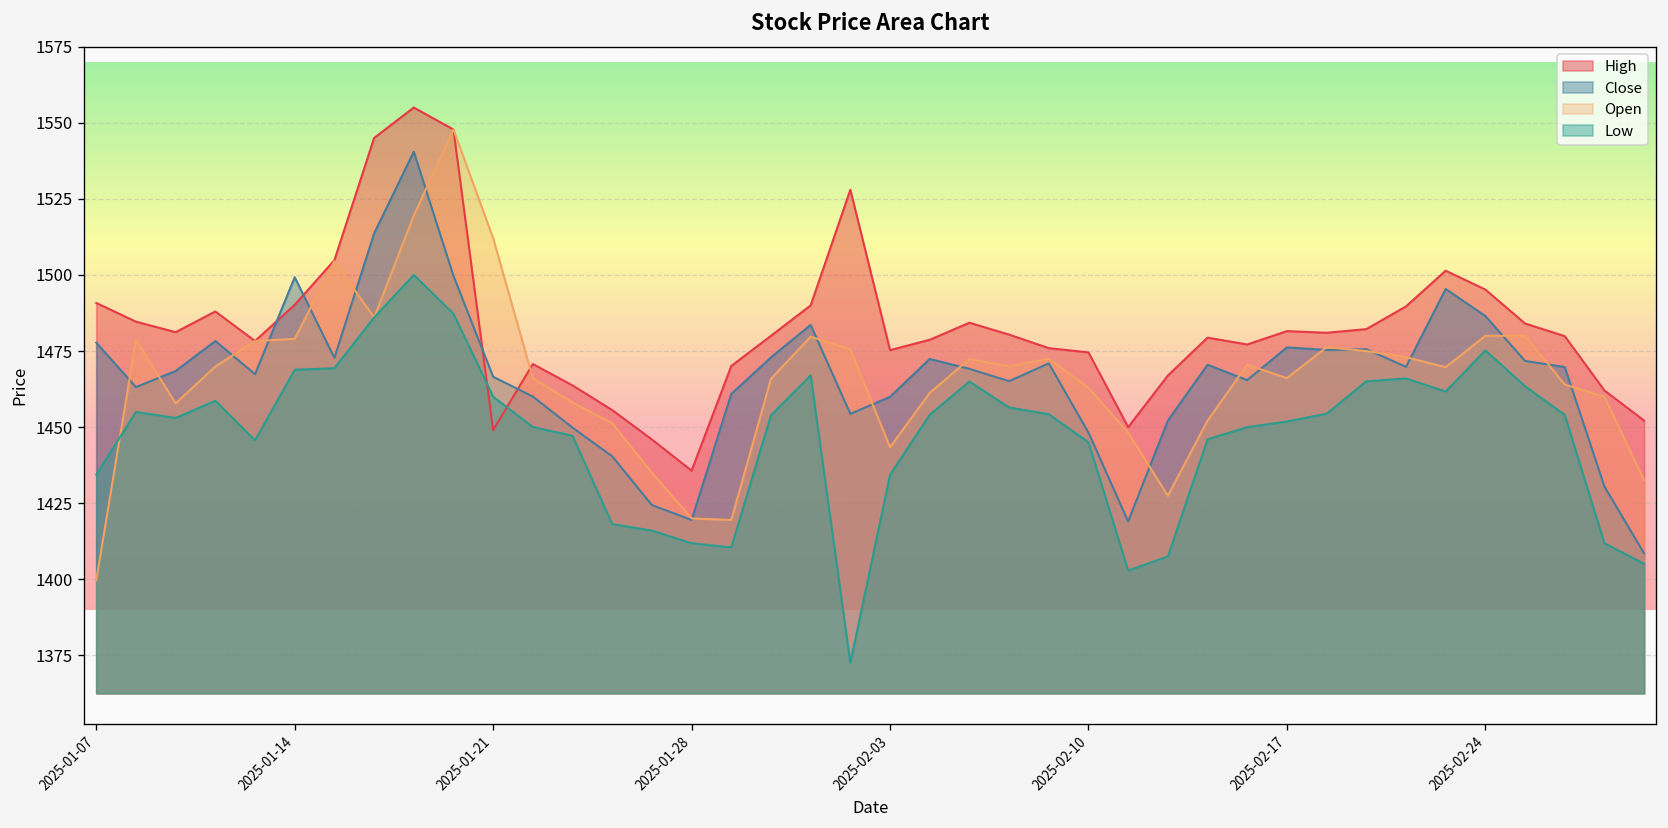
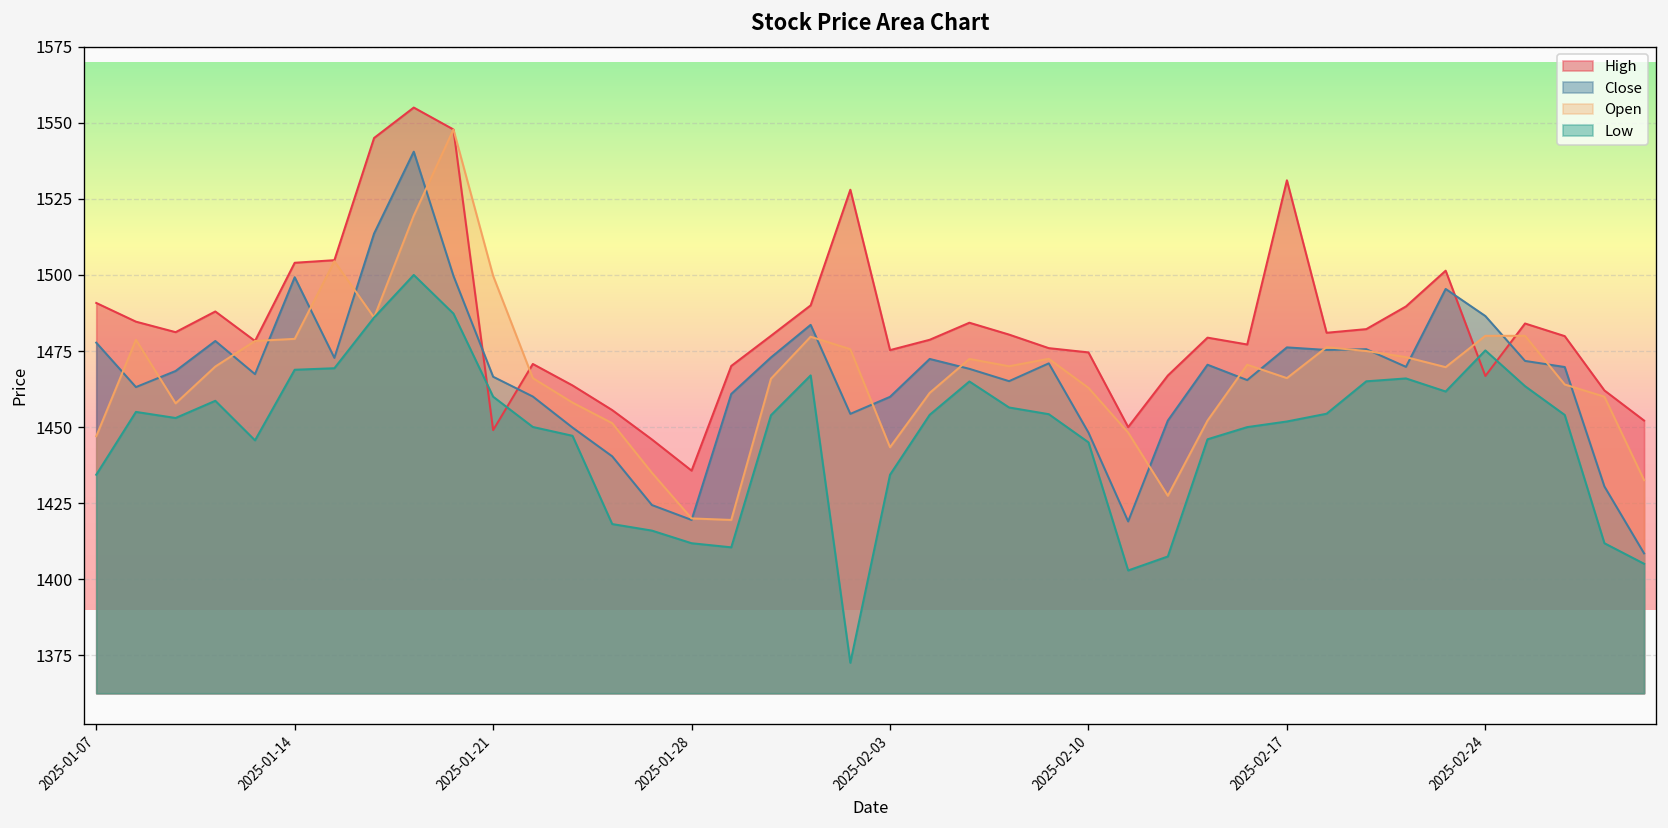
  {
    "High": {
      "2025-01-07": 1491,
-     "2025-01-14": 1490,
+     "2025-01-14": 1504,
      "2025-01-21": 1449,
      "2025-01-28": 1436,
      "2025-02-03": 1475,
      "2025-02-10": 1475,
-     "2025-02-17": 1482,
-     "2025-02-24": 1495
+     "2025-02-17": 1531,
+     "2025-02-24": 1467
    },
    "Open": {
-     "2025-01-07": 1400,
+     "2025-01-07": 1447,
      "2025-01-14": 1479,
-     "2025-01-21": 1512,
+     "2025-01-21": 1500,
      "2025-02-03": 1443,
      "2025-02-10": 1463,
      "2025-02-17": 1466,
      "2025-02-24": 1480
    }
  }
